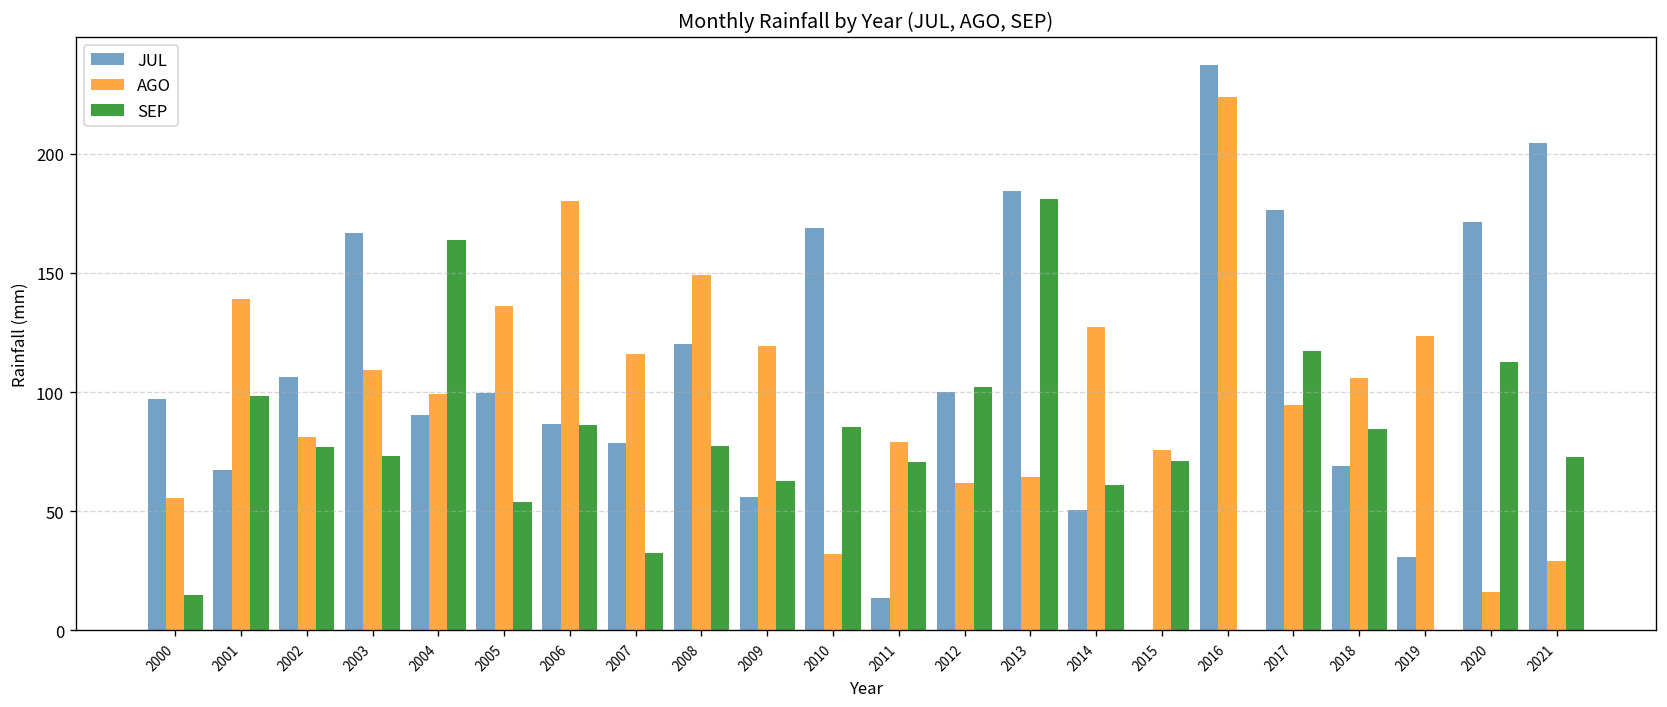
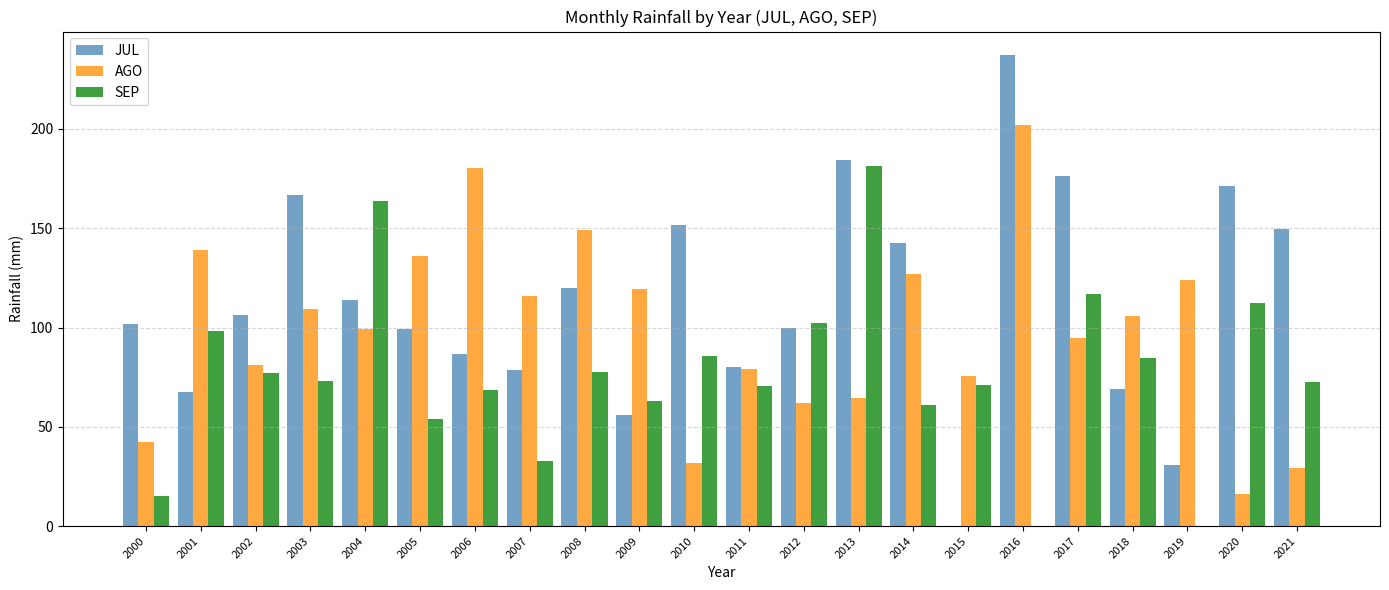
  {
    "JUL": {
-     "2000": 97,
+     "2000": 102,
      "2001": 68,
      "2002": 107,
      "2003": 167,
-     "2004": 91,
+     "2004": 114,
      "2005": 100,
      "2006": 87,
      "2007": 79,
      "2008": 120,
      "2009": 56,
-     "2010": 169,
-     "2011": 14,
+     "2010": 152,
+     "2011": 80,
      "2012": 100,
      "2013": 184,
-     "2014": 51,
+     "2014": 142,
      "2015": 0,
      "2016": 237,
      "2017": 177,
      "2018": 69,
      "2019": 31,
      "2020": 171,
-     "2021": 205
+     "2021": 149
    },
    "AGO": {
-     "2000": 56,
+     "2000": 43,
      "2001": 139,
      "2002": 81,
      "2003": 109,
      "2004": 99,
      "2005": 136,
      "2006": 180,
      "2007": 116,
      "2008": 149,
      "2009": 119,
      "2010": 32,
      "2011": 79,
      "2012": 62,
      "2013": 65,
      "2014": 127,
      "2015": 76,
-     "2016": 224,
+     "2016": 202,
      "2017": 95,
      "2018": 106,
      "2019": 124,
      "2020": 16,
      "2021": 29
    },
    "SEP": {
      "2000": 15,
      "2001": 99,
      "2002": 77,
      "2003": 73,
      "2004": 164,
      "2005": 54,
-     "2006": 86,
+     "2006": 68,
      "2007": 33,
      "2008": 78,
      "2009": 63,
      "2010": 86,
      "2011": 71,
      "2012": 102,
      "2013": 181,
      "2014": 61,
      "2015": 71,
      "2016": 0,
      "2017": 117,
      "2018": 85,
      "2019": 0,
      "2020": 113,
      "2021": 73
    }
  }
